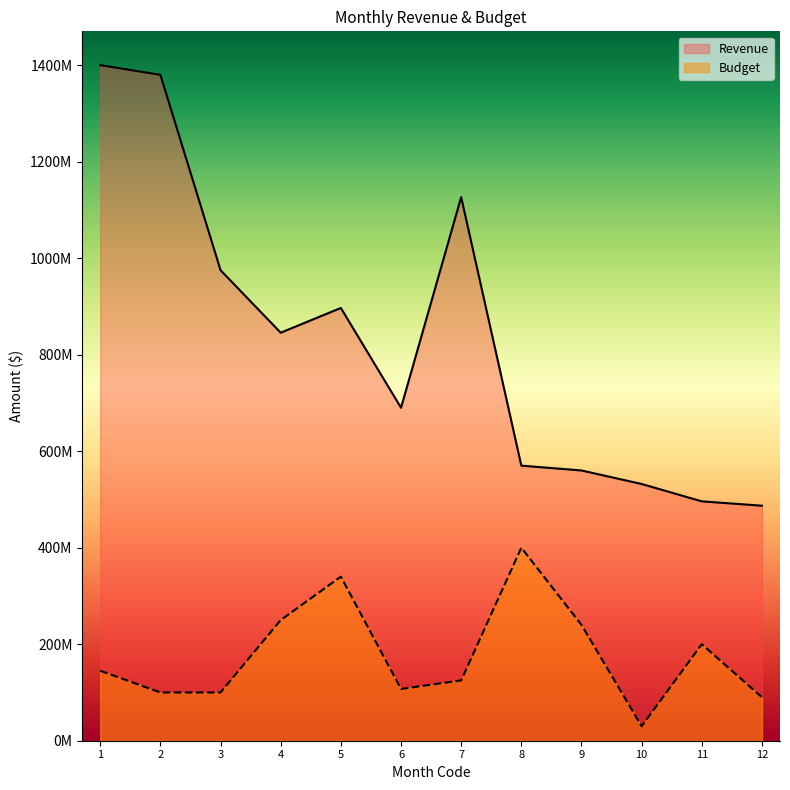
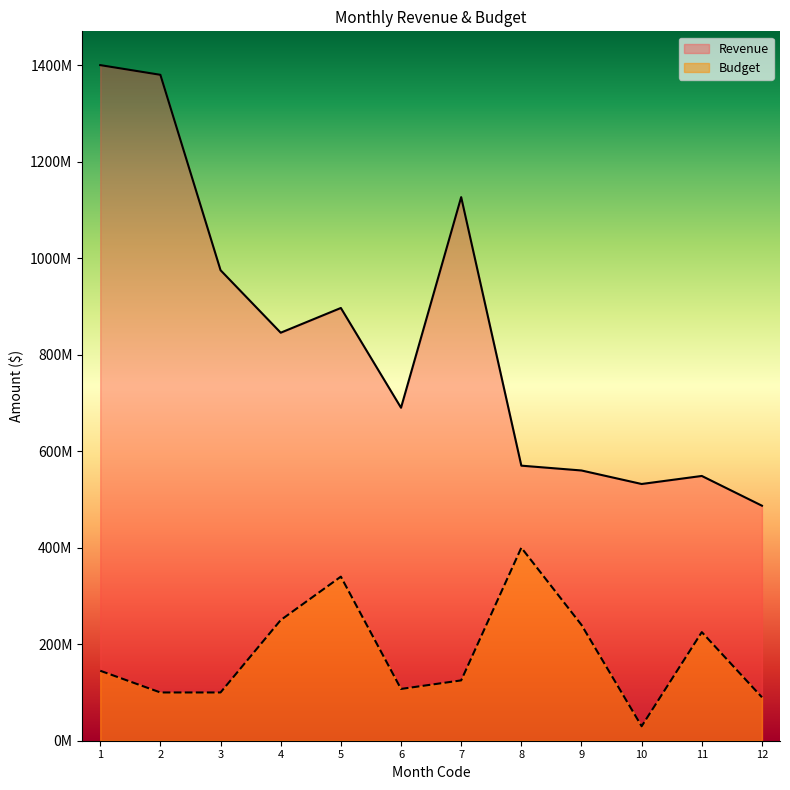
  {
    "Revenue": {
      "1": 1400000000,
      "2": 1380000000,
      "3": 980000000,
      "4": 850000000,
      "5": 900000000,
      "6": 690000000,
      "7": 1130000000,
      "8": 570000000,
      "9": 560000000,
      "10": 530000000,
-     "11": 500000000,
+     "11": 550000000,
      "12": 490000000
    },
    "Budget": {
      "1": 150000000,
      "2": 100000000,
      "3": 100000000,
      "4": 250000000,
      "5": 340000000,
      "6": 110000000,
      "7": 130000000,
      "8": 400000000,
      "9": 240000000,
      "10": 30000000,
-     "11": 200000000,
+     "11": 230000000,
      "12": 90000000
    }
  }
